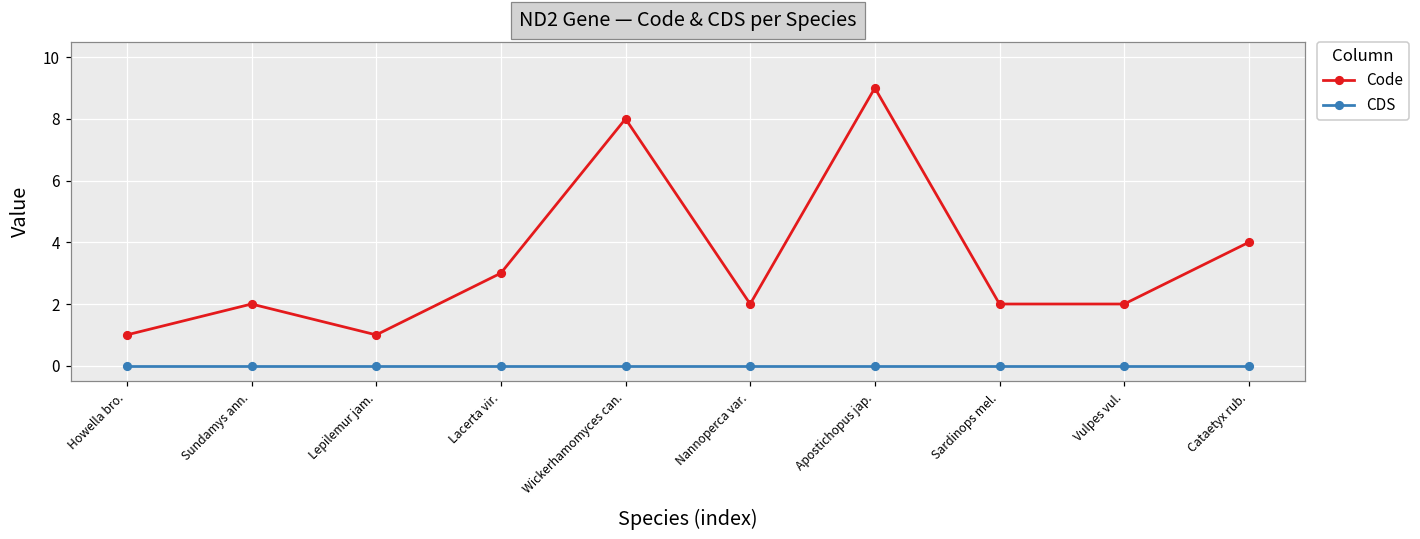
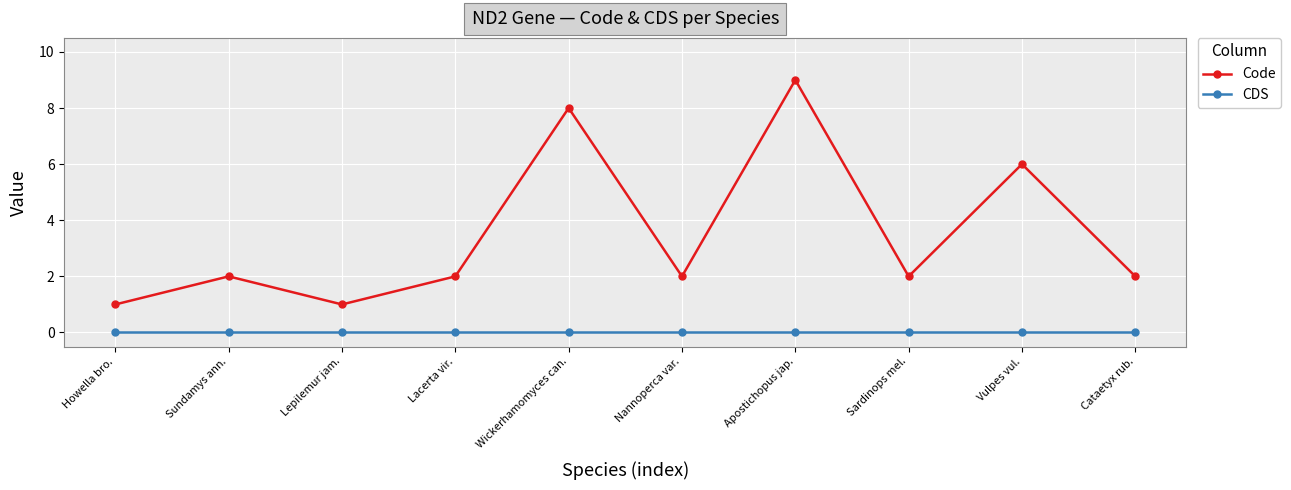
  {
    "Code": {
      "Howella bro.": 1,
      "Sundamys ann.": 2,
      "Lepilemur jam.": 1,
-     "Lacerta vir.": 3,
+     "Lacerta vir.": 2,
      "Wickerhamomyces can.": 8,
      "Nannoperca var.": 2,
      "Apostichopus jap.": 9,
      "Sardinops mel.": 2,
-     "Vulpes vul.": 2,
-     "Cataetyx rub.": 4
+     "Vulpes vul.": 6,
+     "Cataetyx rub.": 2
    },
    "CDS": {
      "Howella bro.": 0,
      "Sundamys ann.": 0,
      "Lepilemur jam.": 0,
      "Lacerta vir.": 0,
      "Wickerhamomyces can.": 0,
      "Nannoperca var.": 0,
      "Apostichopus jap.": 0,
      "Sardinops mel.": 0,
      "Vulpes vul.": 0,
      "Cataetyx rub.": 0
    }
  }
